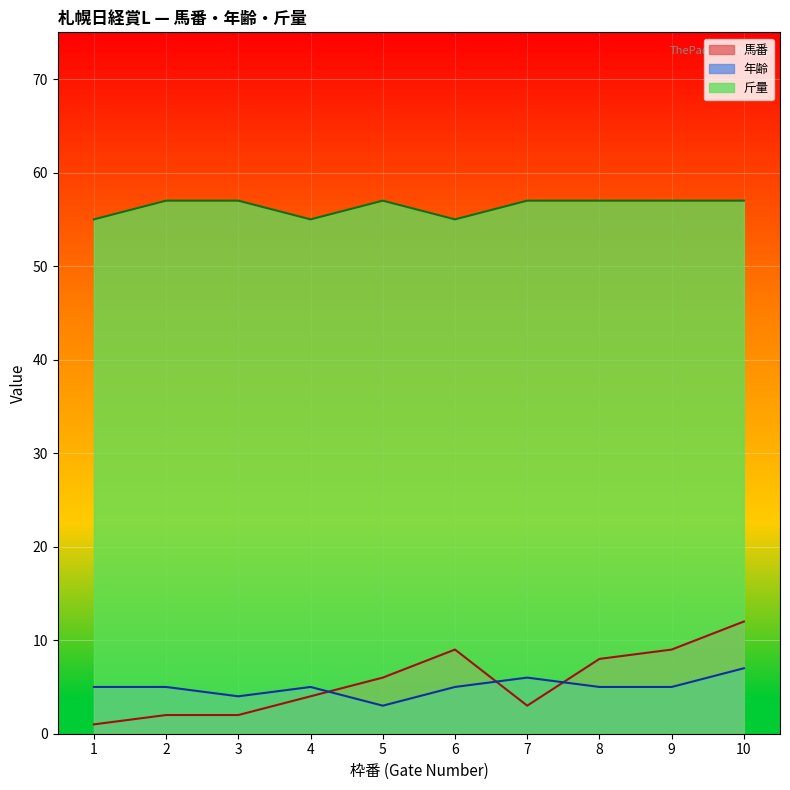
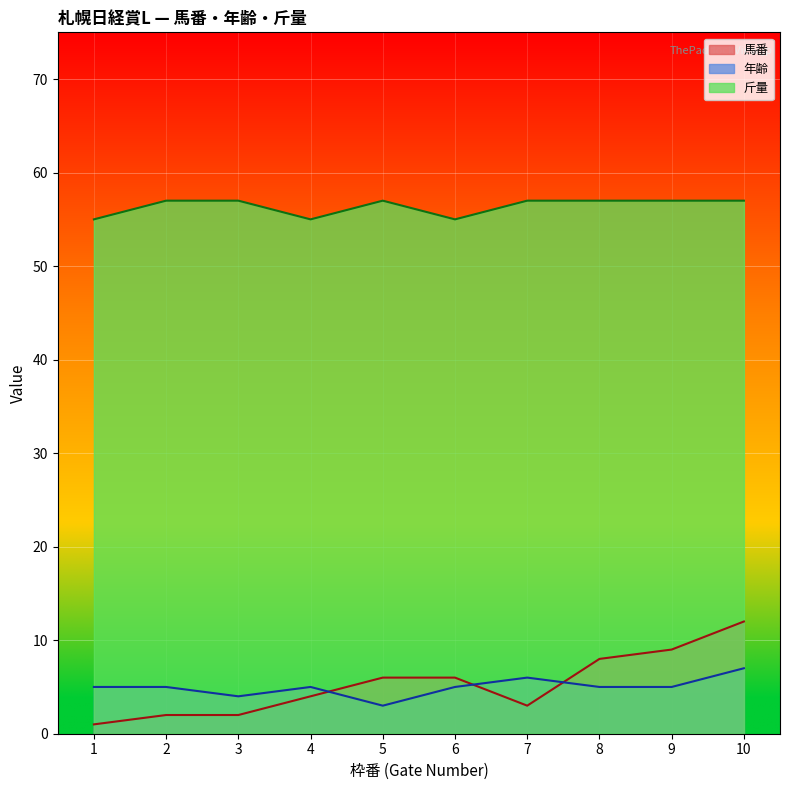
  {
    "馬番": {
      "1": 1,
      "2": 2,
      "3": 2,
      "4": 4,
      "5": 6,
-     "6": 9,
+     "6": 6,
      "7": 3,
      "8": 8,
      "9": 9,
      "10": 12
    },
    "年齢": {
      "1": 5,
      "2": 5,
      "3": 4,
      "4": 5,
      "5": 3,
      "6": 5,
      "7": 6,
      "8": 5,
      "9": 5,
      "10": 7
    },
    "斤量": {
      "1": 55,
      "2": 57,
      "3": 57,
      "4": 55,
      "5": 57,
      "6": 55,
      "7": 57,
      "8": 57,
      "9": 57,
      "10": 57
    }
  }
